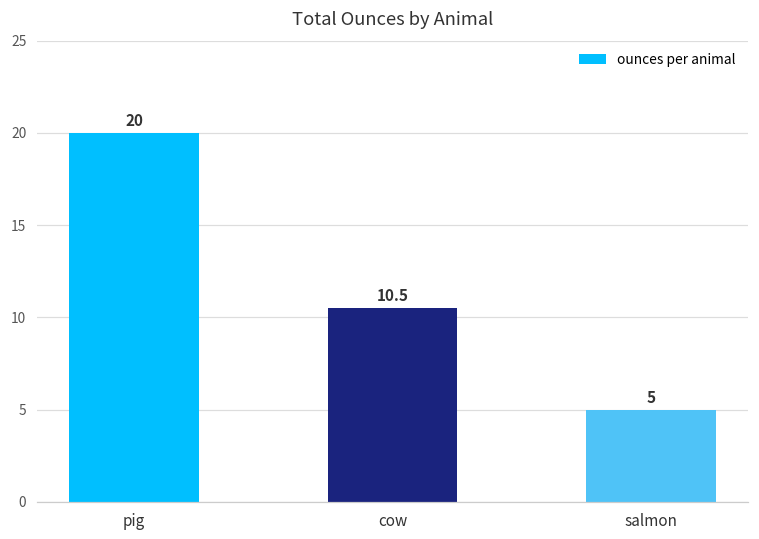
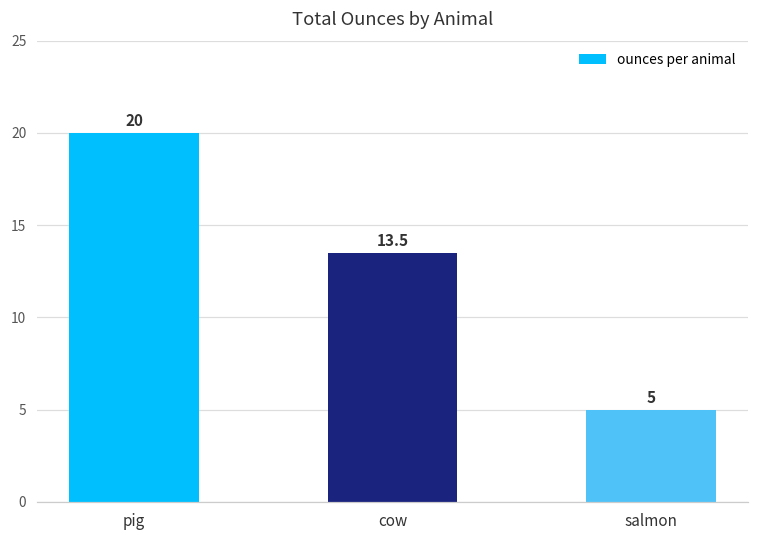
  {
    "pig": 20,
-   "cow": 10.5,
+   "cow": 13.5,
    "salmon": 5
  }
